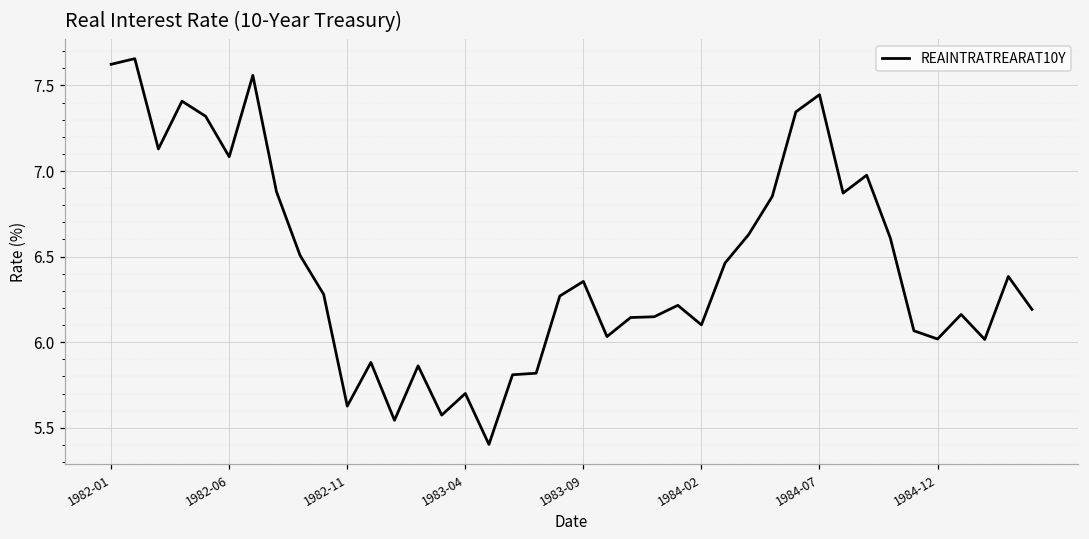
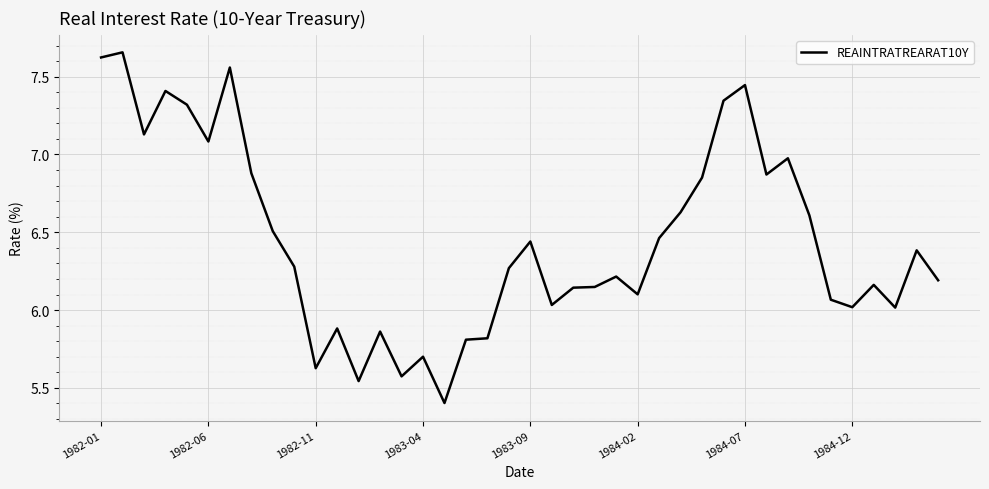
  {
    "1982-01": 7.62,
    "1982-06": 7.08,
    "1982-11": 5.63,
    "1983-04": 5.70,
-   "1983-09": 6.36,
+   "1983-09": 6.44,
    "1984-02": 6.10,
    "1984-07": 7.45,
    "1984-12": 6.02
  }
